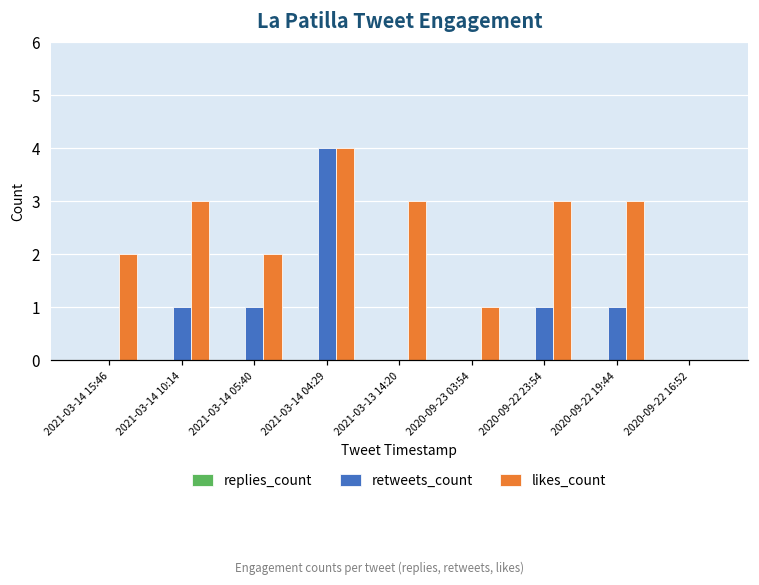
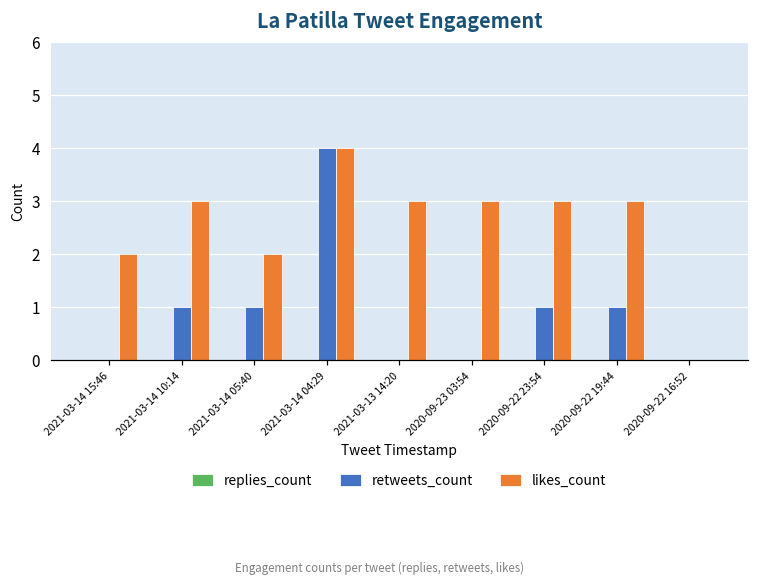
  {
    "replies_count": {
      "2021-03-14 15:46": 0,
      "2021-03-14 10:14": 0,
      "2021-03-14 05:40": 0,
      "2021-03-14 04:29": 0,
      "2021-03-13 14:20": 0,
      "2020-09-23 03:54": 0,
      "2020-09-22 23:54": 0,
      "2020-09-22 19:44": 0,
      "2020-09-22 16:52": 0
    },
    "retweets_count": {
      "2021-03-14 15:46": 0,
      "2021-03-14 10:14": 1,
      "2021-03-14 05:40": 1,
      "2021-03-14 04:29": 4,
      "2021-03-13 14:20": 0,
      "2020-09-23 03:54": 0,
      "2020-09-22 23:54": 1,
      "2020-09-22 19:44": 1,
      "2020-09-22 16:52": 0
    },
    "likes_count": {
      "2021-03-14 15:46": 2,
      "2021-03-14 10:14": 3,
      "2021-03-14 05:40": 2,
      "2021-03-14 04:29": 4,
      "2021-03-13 14:20": 3,
-     "2020-09-23 03:54": 1,
+     "2020-09-23 03:54": 3,
      "2020-09-22 23:54": 3,
      "2020-09-22 19:44": 3,
      "2020-09-22 16:52": 0
    }
  }
